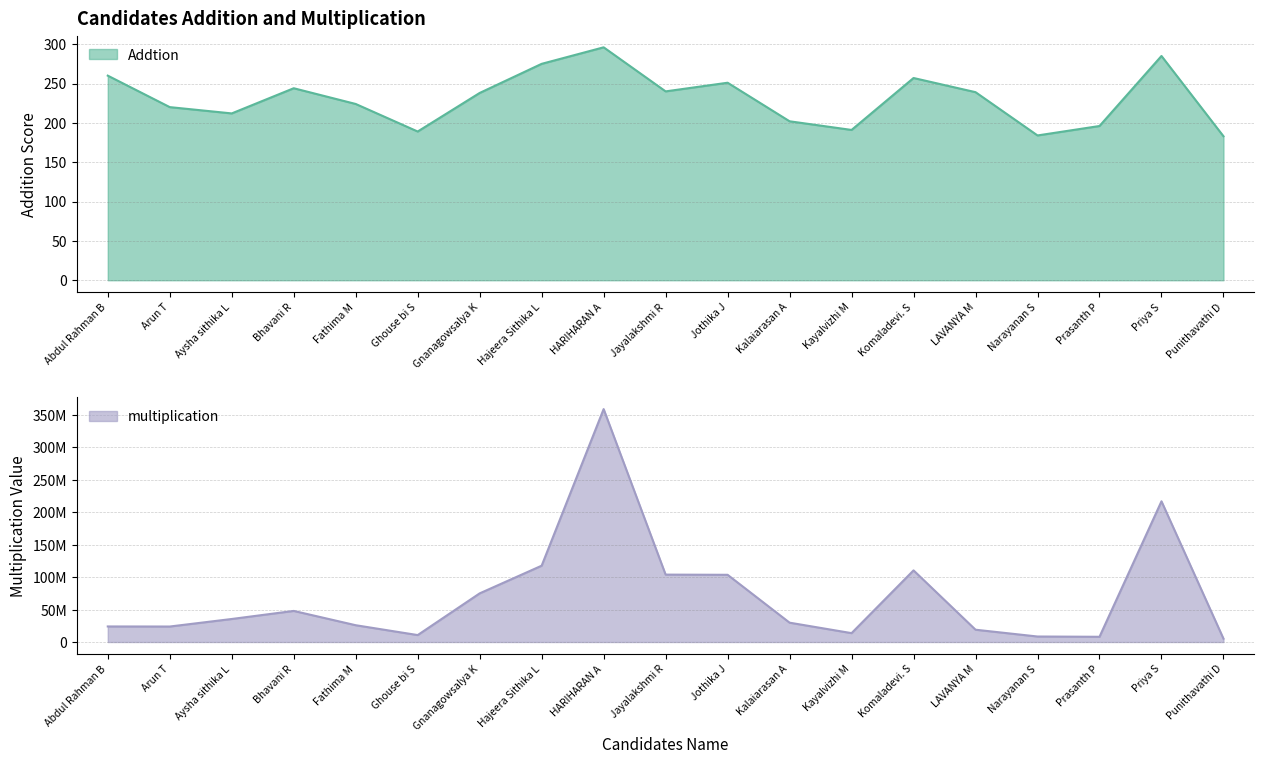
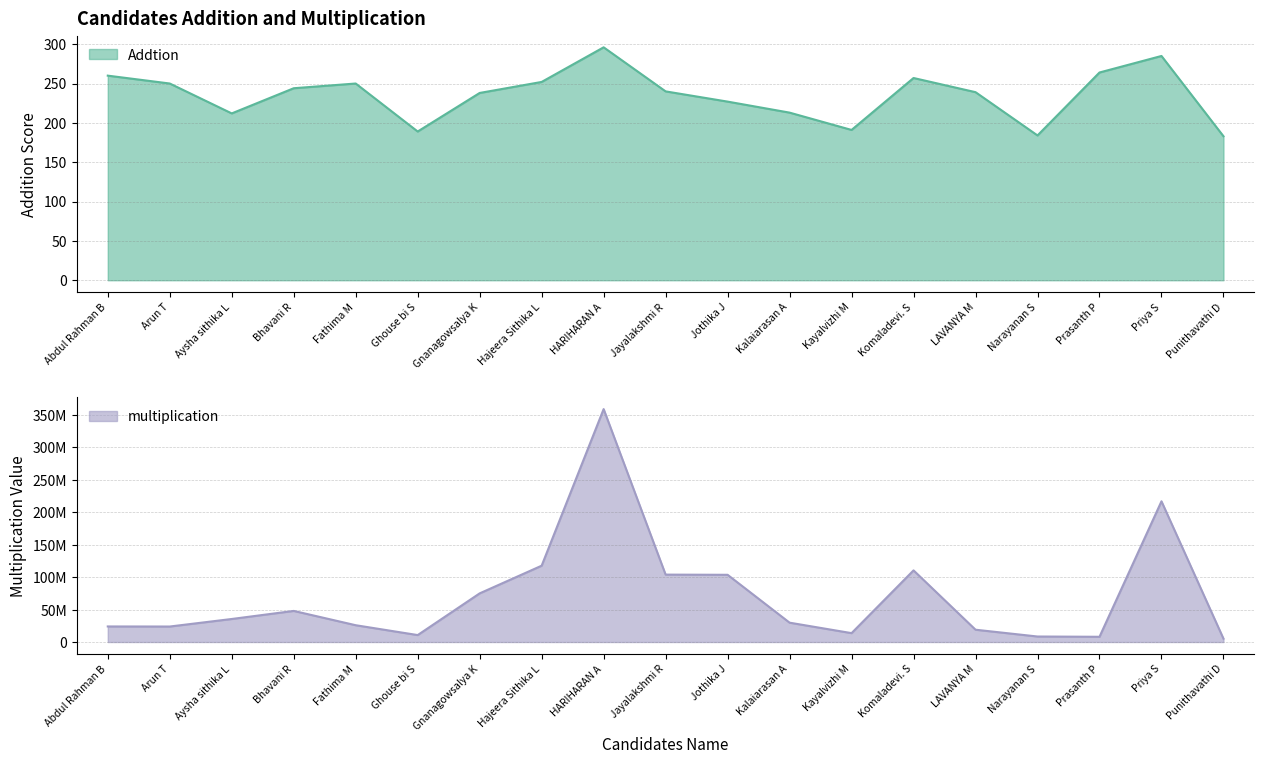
  {
    "Candidates Addition and Multiplication": {
      "Abdul Rahman B": 260,
-     "Arun T": 220,
+     "Arun T": 250,
      "Aysha sithika L": 210,
      "Bhavani R": 240,
-     "Fathima M": 220,
+     "Fathima M": 250,
      "Ghouse bi S": 190,
      "Gnanagowsalya K": 240,
-     "Hajeera Sithika L": 280,
+     "Hajeera Sithika L": 250,
      "HARIHARAN A": 300,
      "Jayalakshmi R": 240,
-     "Jothika J": 250,
-     "Kalaiarasan A": 200,
+     "Jothika J": 230,
+     "Kalaiarasan A": 210,
      "Kayalvizhi M": 190,
      "Komaladevi. S": 260,
      "LAVANYA M": 240,
      "Narayanan S": 180,
-     "Prasanth P": 200,
+     "Prasanth P": 260,
      "Priya S": 290,
      "Punithavathi D": 180
    }
  }
